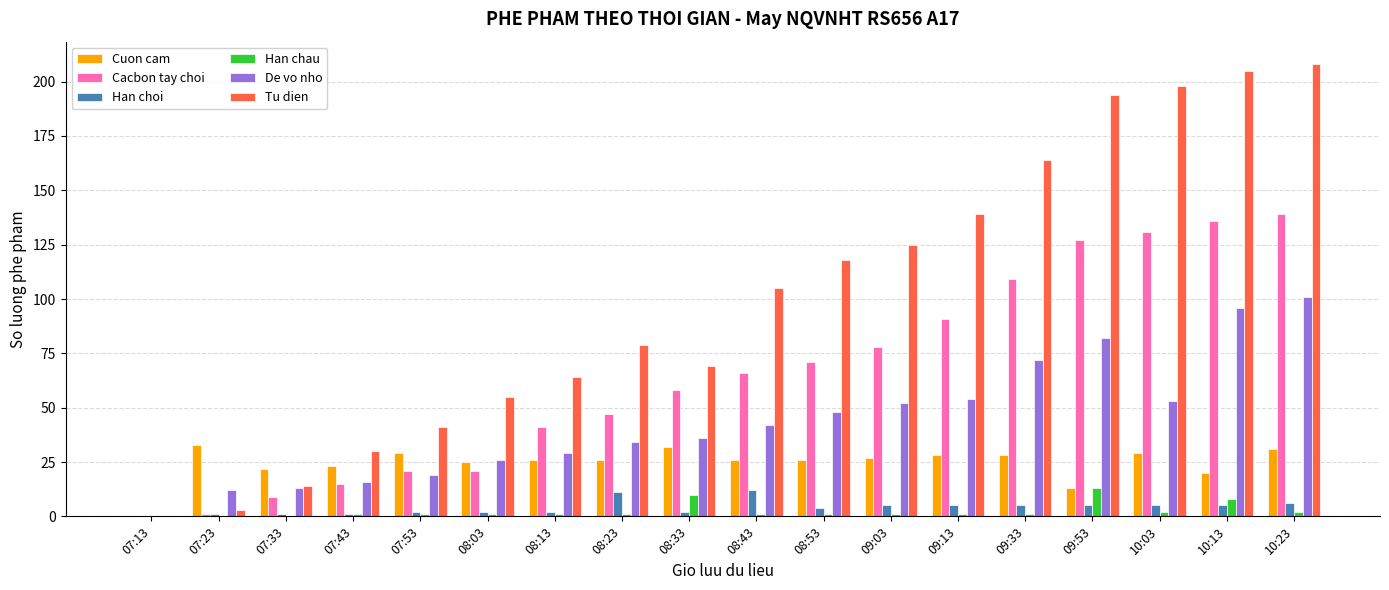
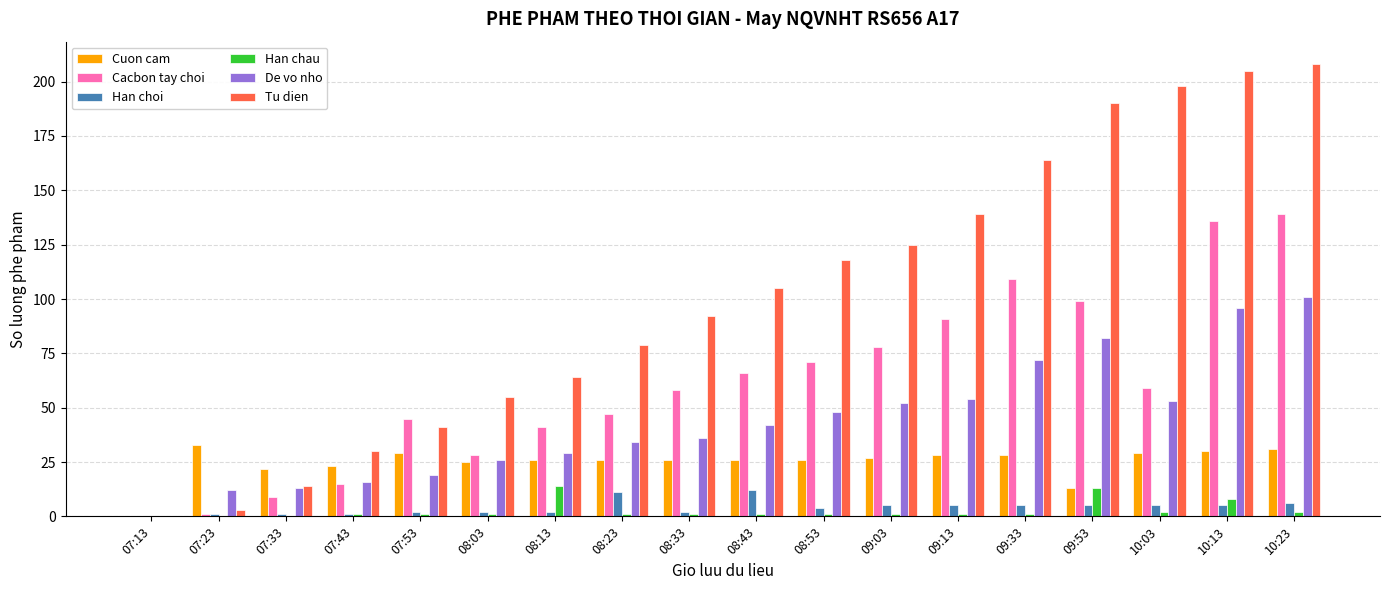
  {
    "Cuon cam": {
      "07:13": 0,
      "07:23": 33,
      "07:33": 22,
      "07:43": 23,
      "07:53": 29,
      "08:03": 25,
      "08:13": 26,
      "08:23": 26,
-     "08:33": 32,
+     "08:33": 26,
      "08:43": 26,
      "08:53": 26,
      "09:03": 27,
      "09:13": 28,
      "09:33": 28,
      "09:53": 13,
      "10:03": 29,
-     "10:13": 20,
+     "10:13": 30,
      "10:23": 31
    },
    "Cacbon tay choi": {
      "07:13": 0,
      "07:33": 9,
      "07:43": 15,
-     "07:53": 21,
-     "08:03": 21,
+     "07:53": 45,
+     "08:03": 28,
      "08:13": 41,
      "08:23": 47,
      "08:33": 58,
      "08:43": 66,
      "08:53": 71,
      "09:03": 78,
      "09:13": 91,
      "09:33": 109,
-     "09:53": 127,
-     "10:03": 131,
+     "09:53": 99,
+     "10:03": 59,
      "10:13": 136,
      "10:23": 139
    },
    "Han choi": {
      "07:13": 0,
      "07:53": 2,
      "08:03": 2,
      "08:13": 2,
      "08:23": 11,
      "08:33": 2,
      "08:43": 12,
      "08:53": 4,
      "09:03": 5,
      "09:13": 5,
      "09:33": 5,
      "09:53": 5,
      "10:03": 5,
      "10:13": 5,
      "10:23": 6
    },
    "Han chau": {
      "07:13": 0,
      "07:23": 0,
      "07:33": 0,
-     "08:13": 1,
-     "08:33": 10,
+     "08:13": 14,
+     "08:33": 1,
      "09:53": 13,
      "10:03": 2,
      "10:13": 8,
      "10:23": 2
    },
    "De vo nho": {
      "07:13": 0,
      "07:23": 12,
      "07:33": 13,
      "07:43": 16,
      "07:53": 19,
      "08:03": 26,
      "08:13": 29,
      "08:23": 34,
      "08:33": 36,
      "08:43": 42,
      "08:53": 48,
      "09:03": 52,
      "09:13": 54,
      "09:33": 72,
      "09:53": 82,
      "10:03": 53,
      "10:13": 96,
      "10:23": 101
    },
    "Tu dien": {
      "07:13": 0,
      "07:23": 3,
      "07:33": 14,
      "07:43": 30,
      "07:53": 41,
      "08:03": 55,
      "08:13": 64,
      "08:23": 79,
-     "08:33": 69,
+     "08:33": 92,
      "08:43": 105,
      "08:53": 118,
      "09:03": 125,
      "09:13": 139,
      "09:33": 164,
-     "09:53": 194,
+     "09:53": 190,
      "10:03": 198,
      "10:13": 205,
      "10:23": 208
    }
  }
